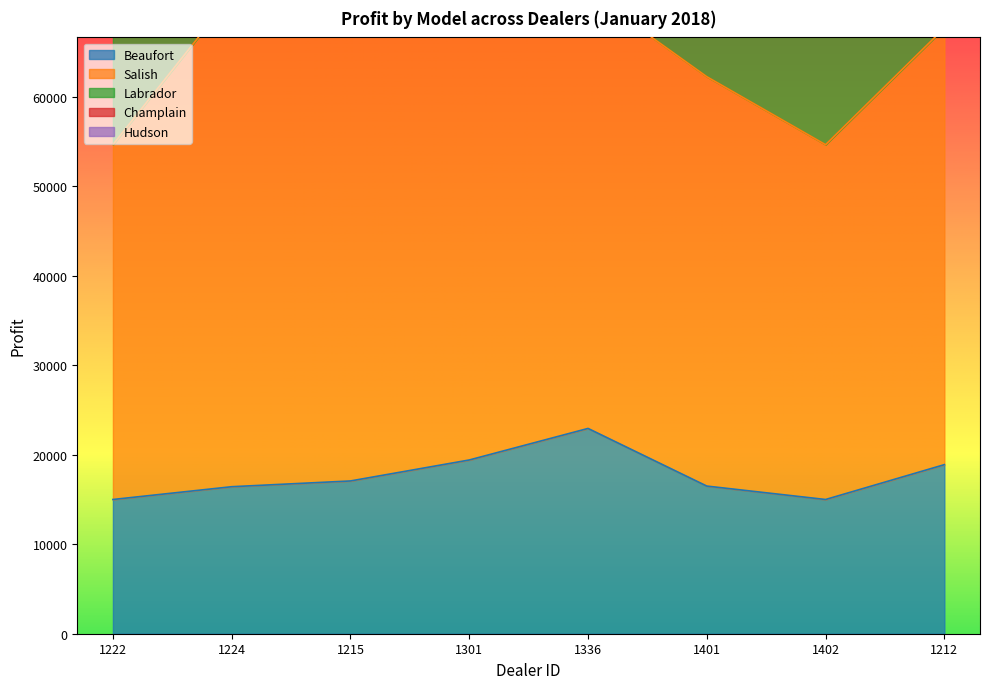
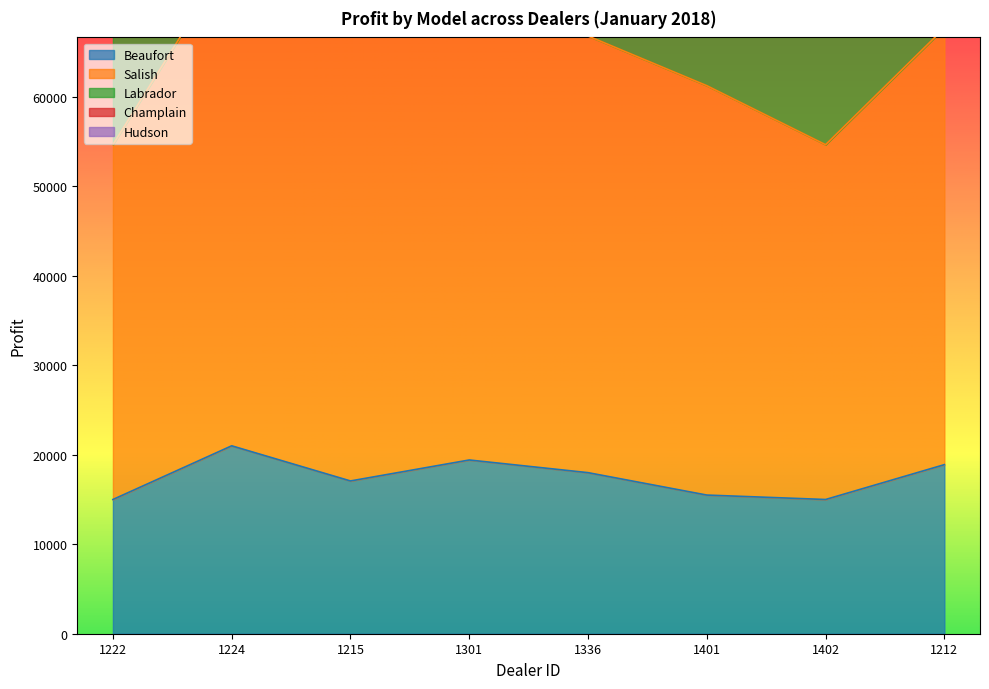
  {
    "Beaufort": {
      "1222": 15000,
-     "1224": 16000,
+     "1224": 21000,
      "1215": 17000,
      "1301": 19000,
-     "1336": 23000,
-     "1401": 17000,
+     "1336": 18000,
+     "1401": 15000,
      "1402": 15000,
      "1212": 19000
    },
    "Salish": {
      "1222": 40000,
      "1401": 46000,
      "1402": 40000
    }
  }
